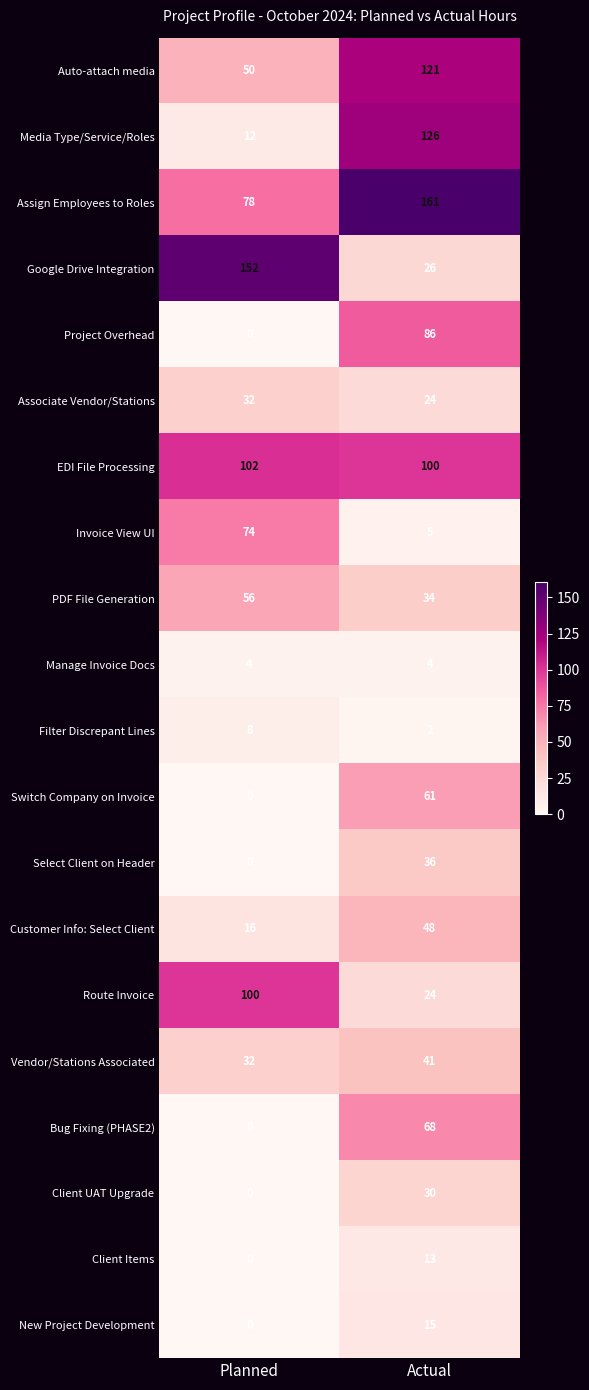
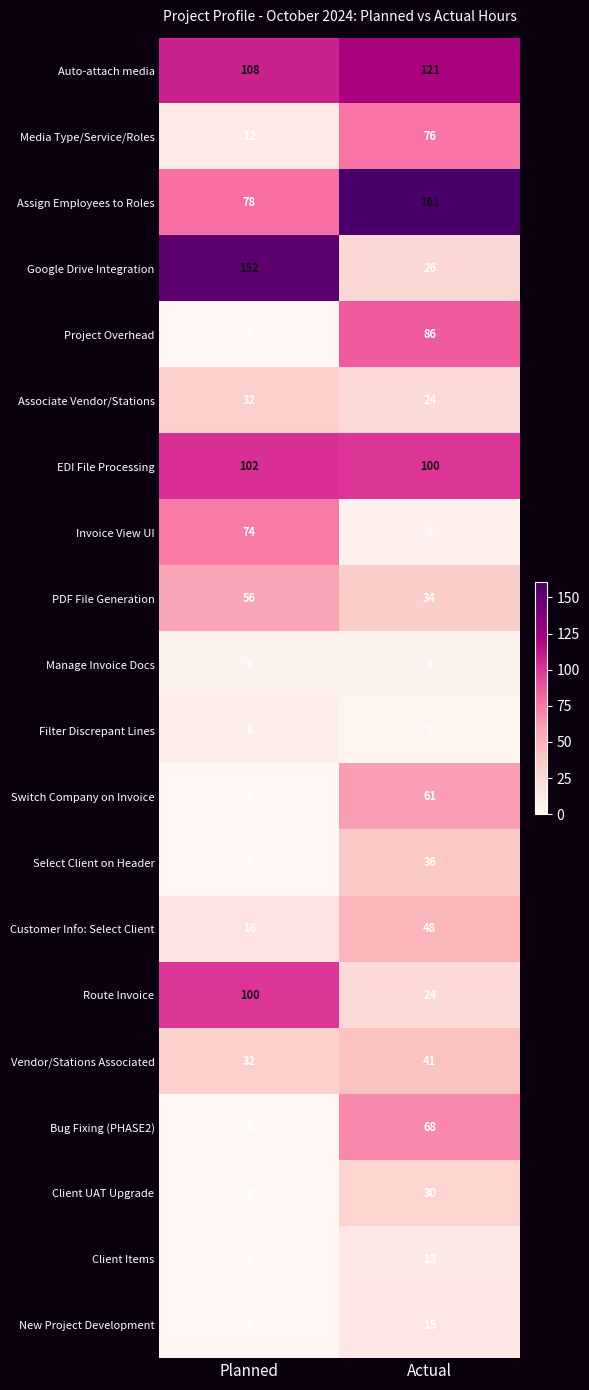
  {
    "Auto-attach media": {
-     "Planned": 50,
+     "Planned": 108,
      "Actual": 121
    },
    "Media Type/Service/Roles": {
-     "Actual": 126
+     "Actual": 76
    },
    "Assign Employees to Roles": {
      "Planned": 78,
      "Actual": 161
    },
    "Google Drive Integration": {
      "Planned": 152
    },
    "Project Overhead": {
      "Actual": 86
    },
    "Associate Vendor/Stations": {
      "Planned": 32
    },
    "EDI File Processing": {
      "Planned": 102,
      "Actual": 100
    },
    "Invoice View UI": {
      "Planned": 74
    },
    "PDF File Generation": {
      "Planned": 56,
      "Actual": 34
    },
    "Switch Company on Invoice": {
      "Actual": 61
    },
    "Select Client on Header": {
      "Actual": 36
    },
    "Customer Info: Select Client": {
      "Actual": 48
    },
    "Route Invoice": {
      "Planned": 100
    },
    "Vendor/Stations Associated": {
      "Planned": 32,
      "Actual": 41
    },
    "Bug Fixing (PHASE2)": {
      "Actual": 68
    }
  }
